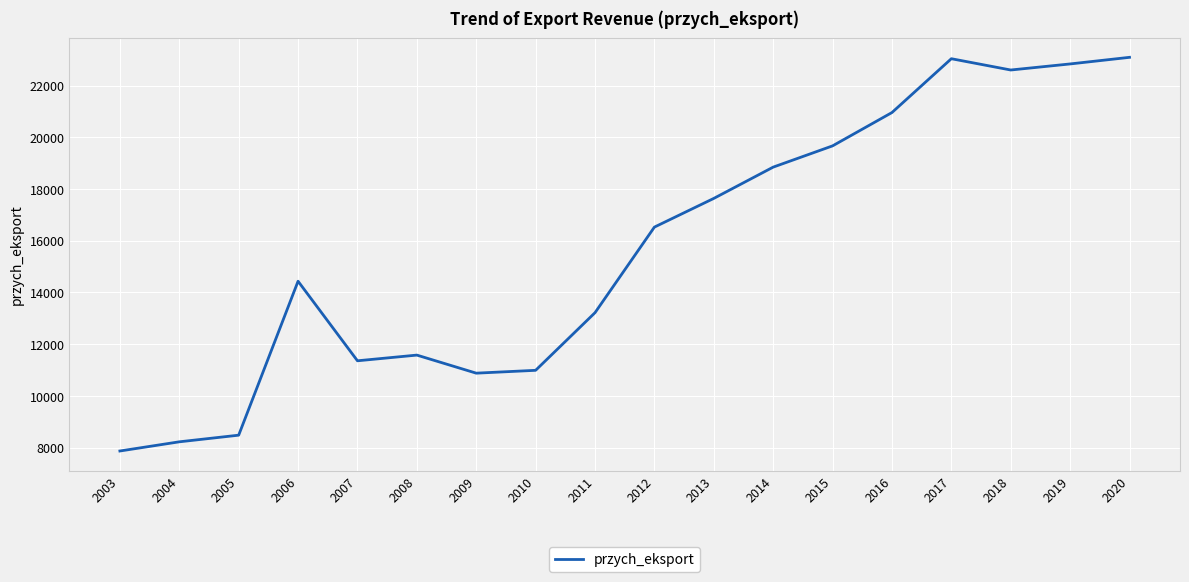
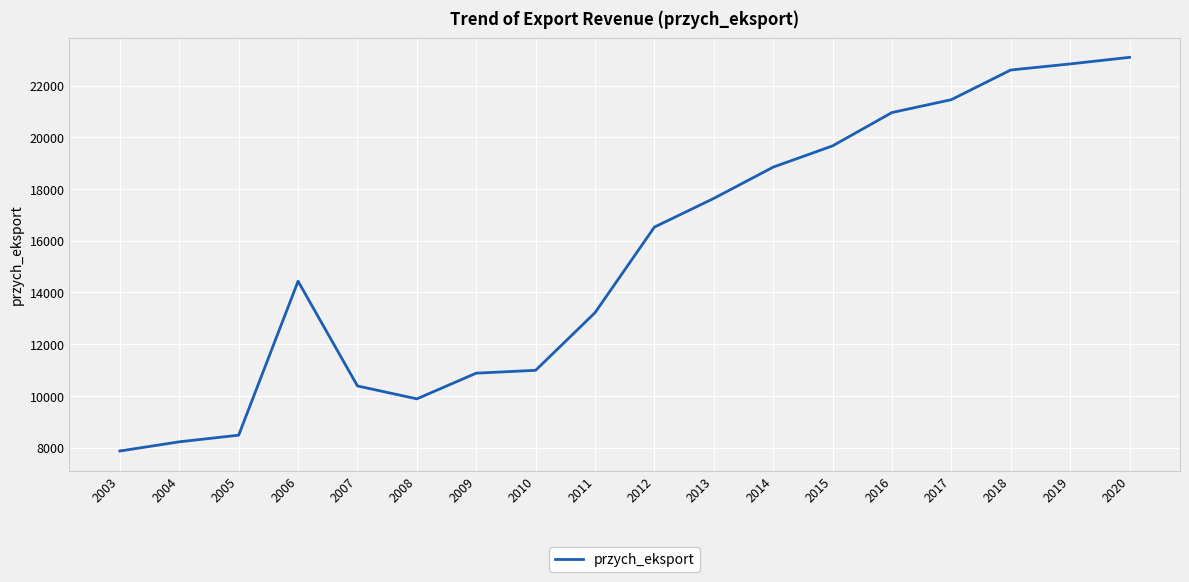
  {
    "2003": 7900,
    "2004": 8200,
    "2005": 8500,
    "2006": 14400,
-   "2007": 11400,
-   "2008": 11600,
+   "2007": 10400,
+   "2008": 9900,
    "2009": 10900,
    "2010": 11000,
    "2011": 13200,
    "2012": 16500,
    "2013": 17600,
    "2014": 18800,
    "2015": 19700,
    "2016": 21000,
-   "2017": 23000,
+   "2017": 21500,
    "2018": 22600,
    "2019": 22800,
    "2020": 23100
  }
